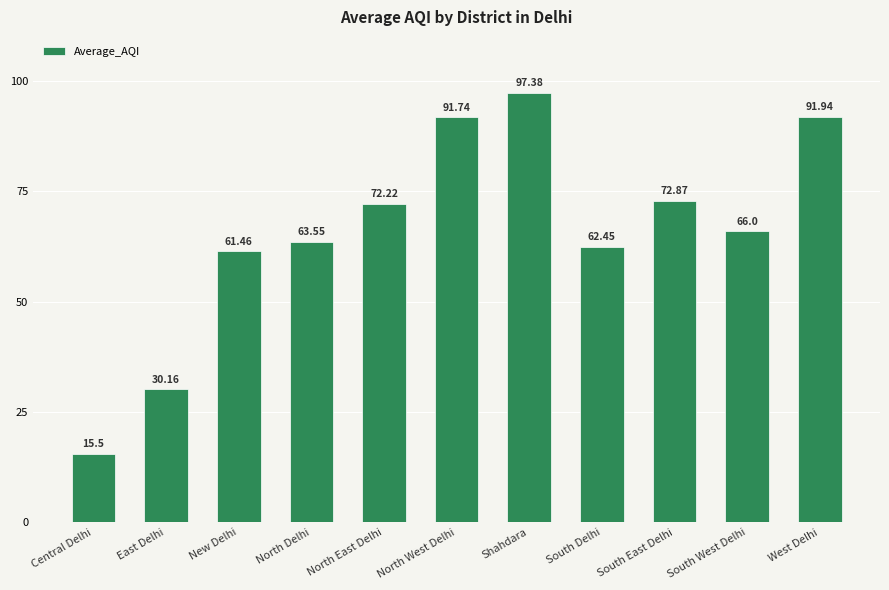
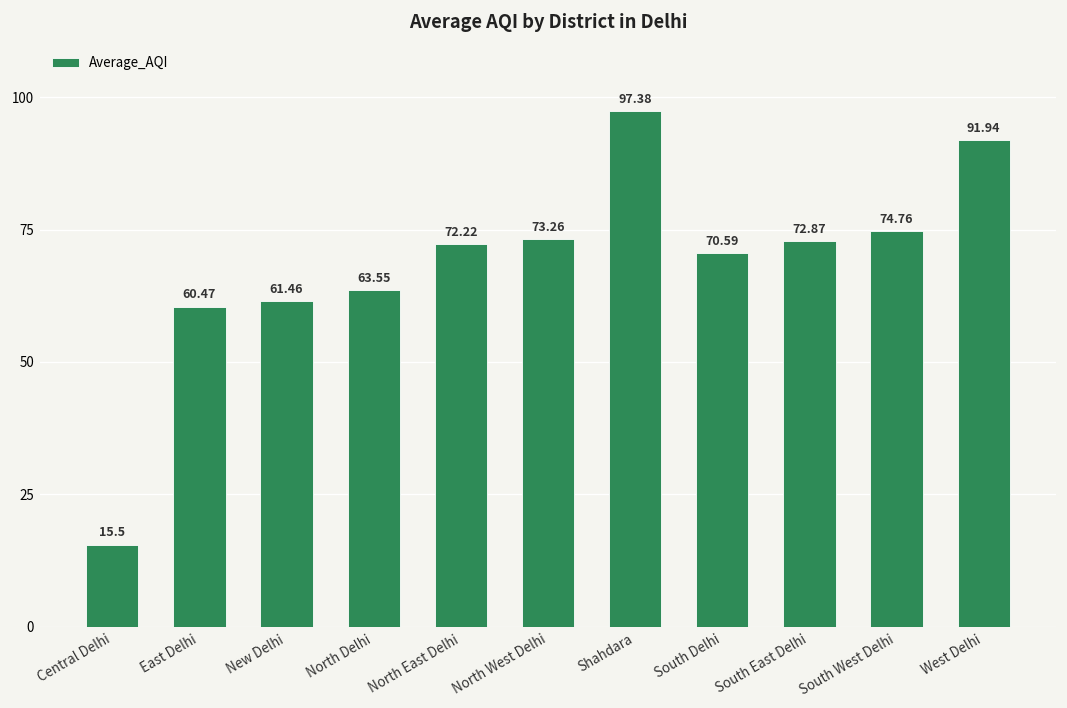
  {
    "Central Delhi": 15.5,
-   "East Delhi": 30.16,
+   "East Delhi": 60.47,
    "New Delhi": 61.46,
    "North Delhi": 63.55,
    "North East Delhi": 72.22,
-   "North West Delhi": 91.74,
+   "North West Delhi": 73.26,
    "Shahdara": 97.38,
-   "South Delhi": 62.45,
+   "South Delhi": 70.59,
    "South East Delhi": 72.87,
-   "South West Delhi": 66.0,
+   "South West Delhi": 74.76,
    "West Delhi": 91.94
  }
